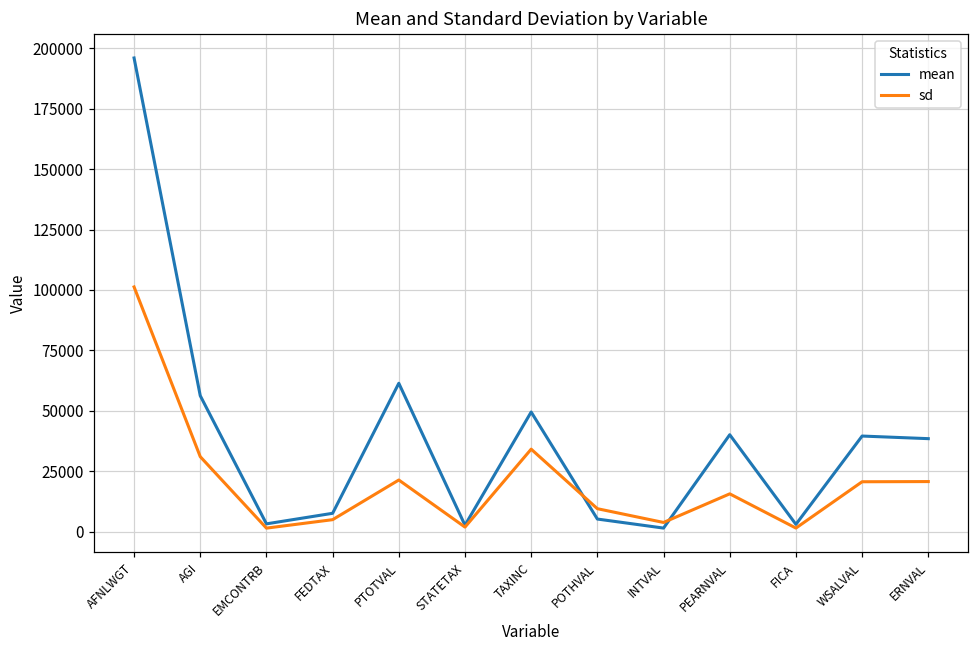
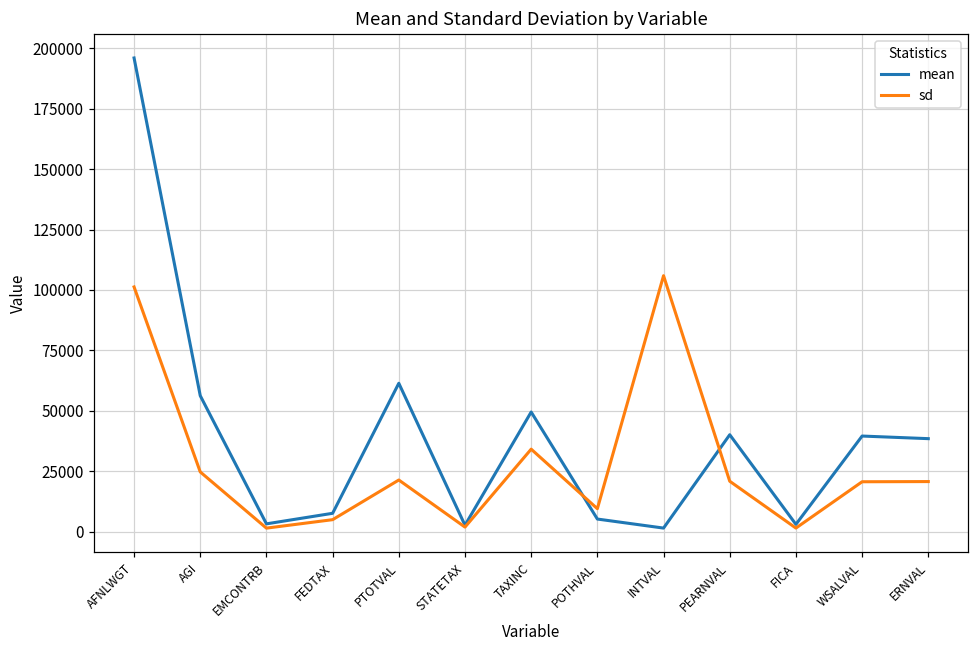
  {
    "mean": {
      "AFNLWGT": 196000,
      "AGI": 56000,
      "EMCONTRB": 3000,
      "FEDTAX": 8000,
      "PTOTVAL": 61000,
      "TAXINC": 49000,
      "POTHVAL": 5000,
      "INTVAL": 1000,
      "PEARNVAL": 40000,
      "FICA": 3000,
      "WSALVAL": 40000,
      "ERNVAL": 38000
    },
    "sd": {
      "AFNLWGT": 101000,
-     "AGI": 31000,
+     "AGI": 25000,
      "EMCONTRB": 1000,
      "FEDTAX": 5000,
      "PTOTVAL": 21000,
      "TAXINC": 34000,
      "POTHVAL": 9000,
-     "INTVAL": 4000,
-     "PEARNVAL": 16000,
+     "INTVAL": 106000,
+     "PEARNVAL": 21000,
      "FICA": 1000,
      "WSALVAL": 21000,
      "ERNVAL": 21000
    }
  }
